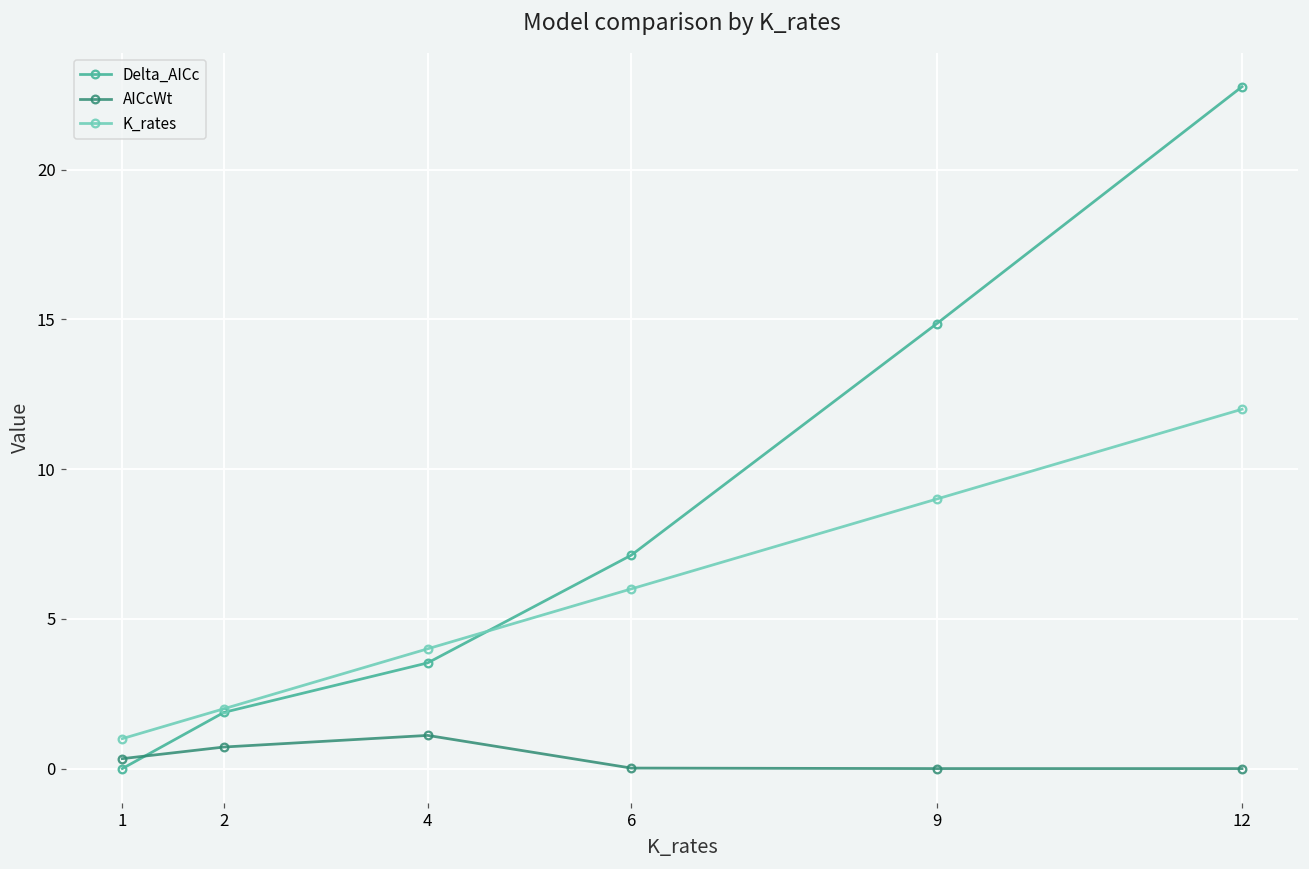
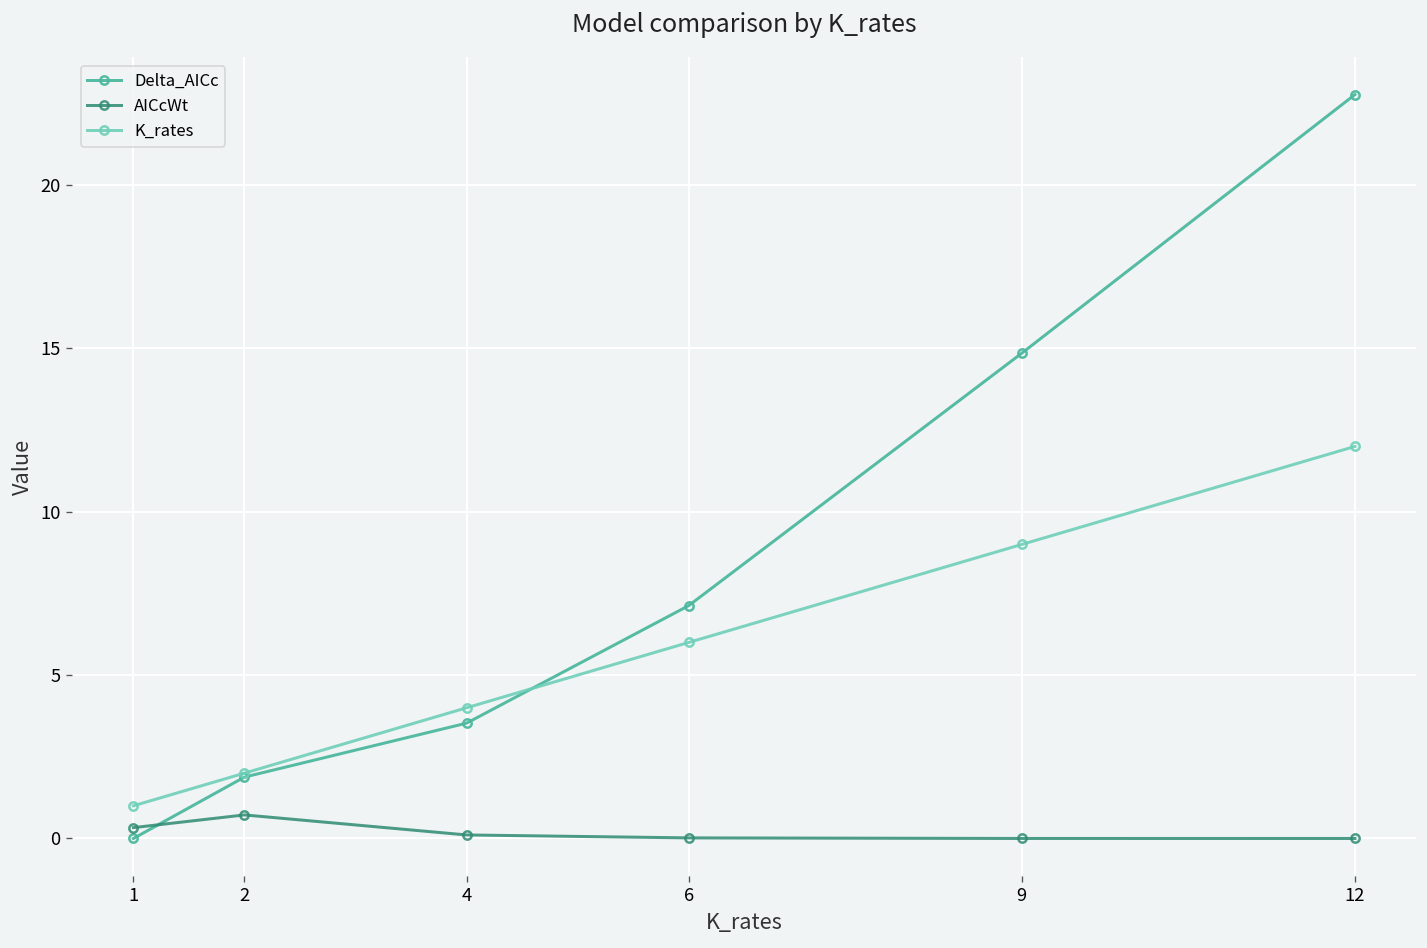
  {
    "AICcWt": {
      "1": 0.3,
      "2": 0.7,
-     "4": 1.1,
+     "4": 0.1,
      "6": 0.0,
      "9": 0.0,
      "12": 0.0
    }
  }
